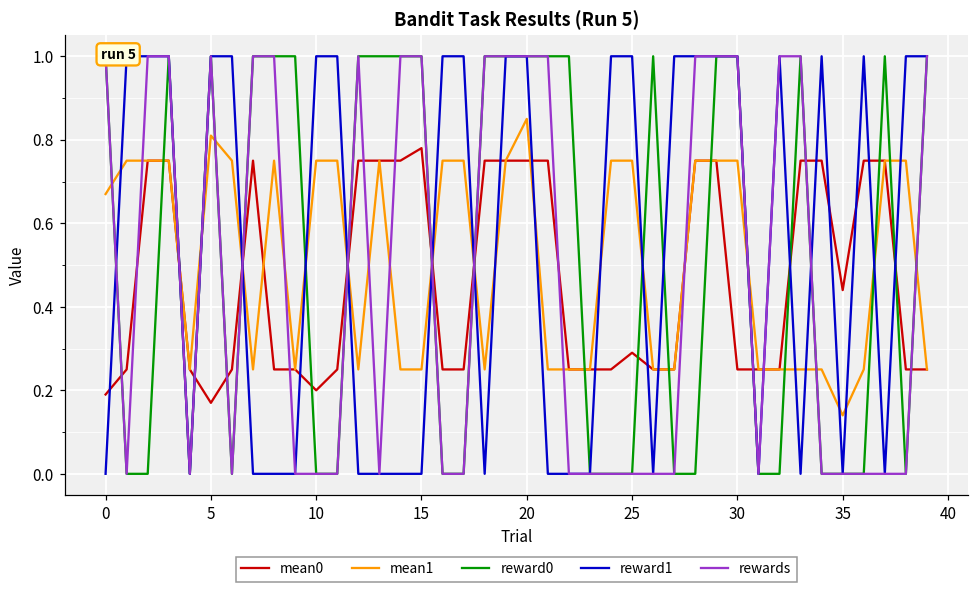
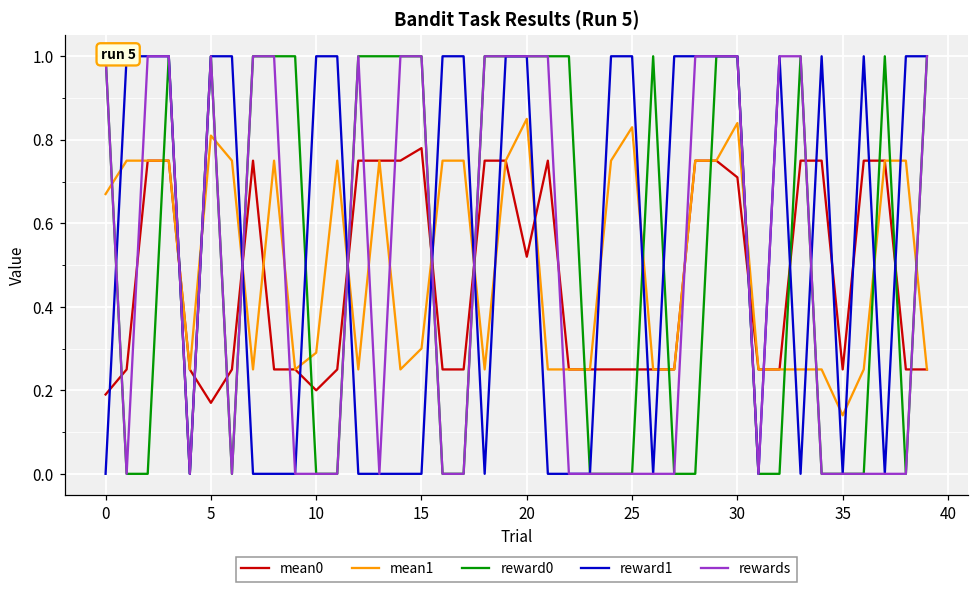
  {
    "mean0": {
      "0": 0.19,
      "5": 0.17,
      "10": 0.20,
      "15": 0.78,
-     "20": 0.75,
-     "25": 0.29,
-     "30": 0.25,
-     "35": 0.44
+     "20": 0.52,
+     "25": 0.25,
+     "30": 0.71,
+     "35": 0.25
    },
    "mean1": {
      "0": 0.67,
      "5": 0.81,
-     "10": 0.75,
-     "15": 0.25,
+     "10": 0.29,
+     "15": 0.30,
      "20": 0.85,
-     "25": 0.75,
-     "30": 0.75,
+     "25": 0.83,
+     "30": 0.84,
      "35": 0.14
    },
    "reward1": {
      "0": 0.00,
      "10": 1.00,
      "15": 0.00,
      "25": 1.00
    }
  }
